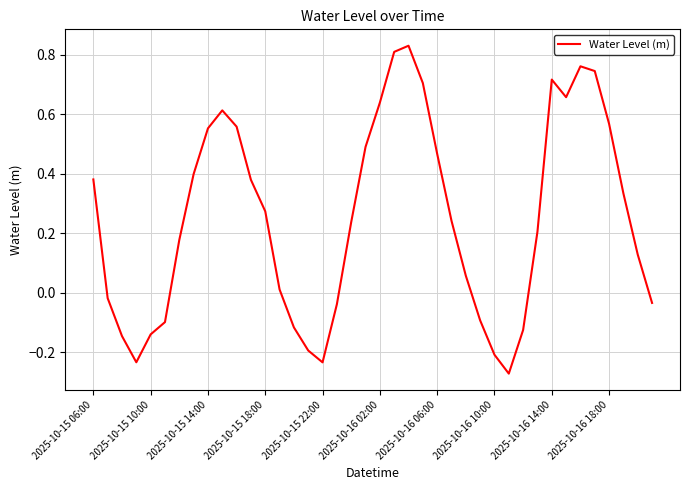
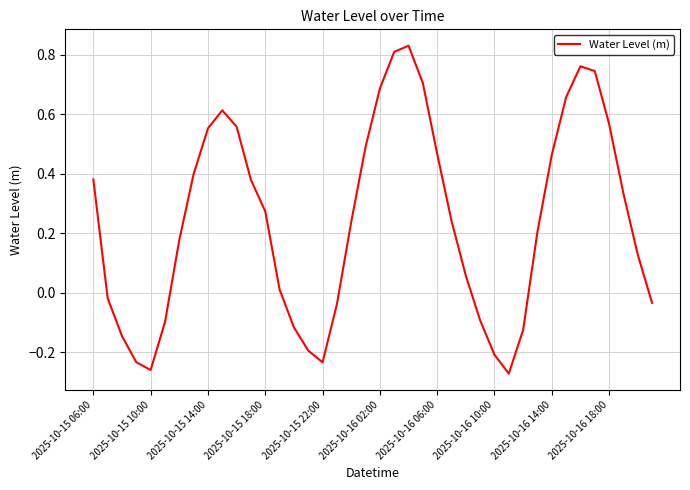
  {
    "2025-10-15 06:00": 0.38,
-   "2025-10-15 10:00": -0.14,
+   "2025-10-15 10:00": -0.26,
    "2025-10-15 14:00": 0.55,
    "2025-10-15 18:00": 0.27,
    "2025-10-15 22:00": -0.23,
-   "2025-10-16 02:00": 0.64,
+   "2025-10-16 02:00": 0.69,
    "2025-10-16 06:00": 0.47,
    "2025-10-16 10:00": -0.21,
-   "2025-10-16 14:00": 0.72,
+   "2025-10-16 14:00": 0.46,
    "2025-10-16 18:00": 0.57
  }
